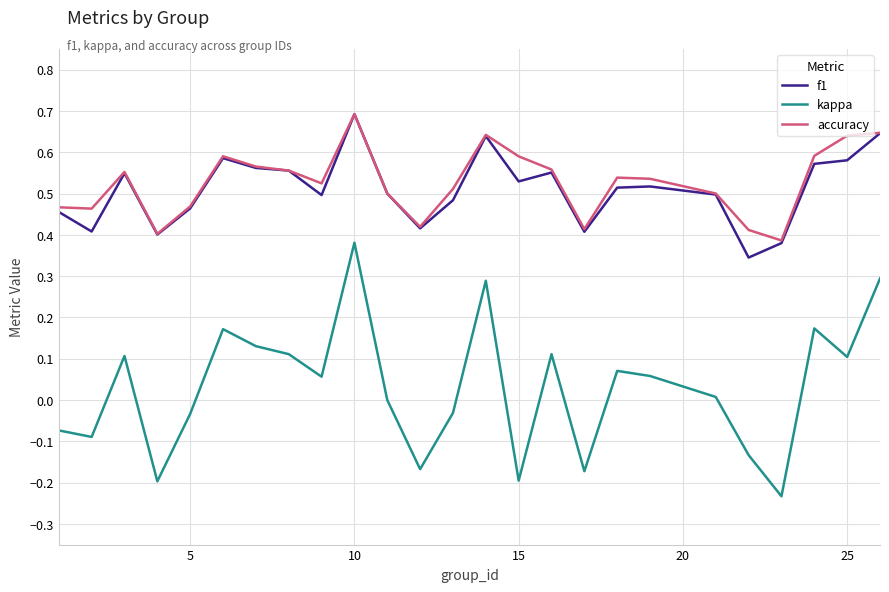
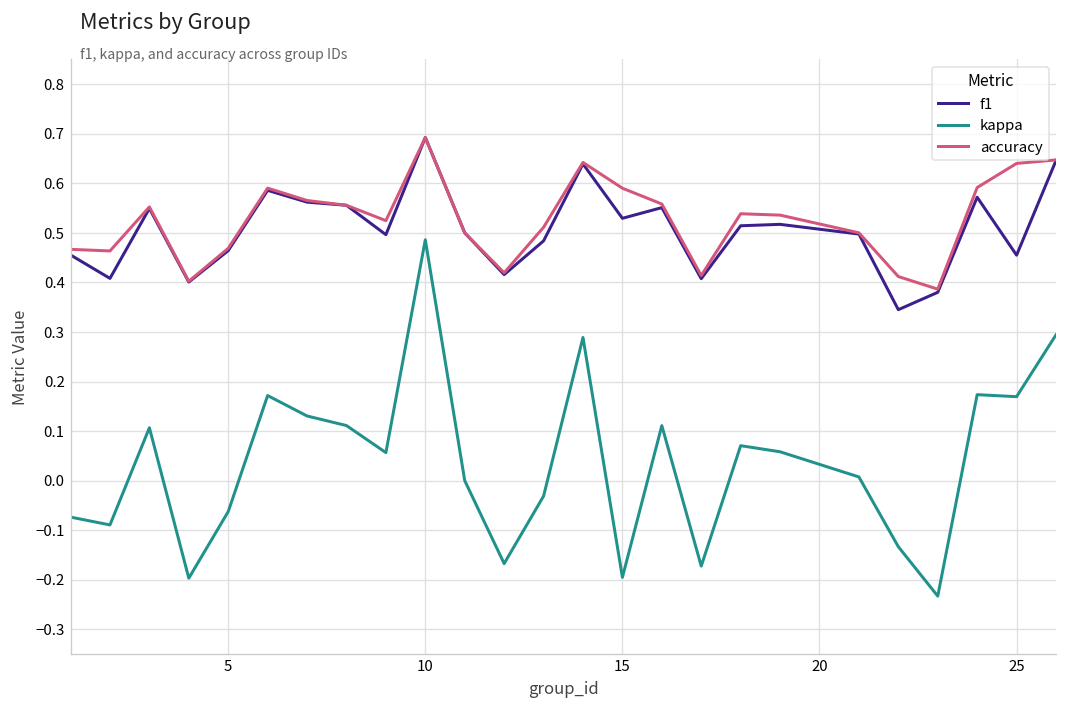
  {
    "f1": {
      "15": 0.53,
-     "25": 0.58
+     "25": 0.45
    },
    "kappa": {
-     "5": -0.03,
-     "10": 0.38,
+     "5": -0.06,
+     "10": 0.49,
      "15": -0.20,
-     "25": 0.10
+     "25": 0.17
    },
    "accuracy": {
      "15": 0.59
    }
  }
